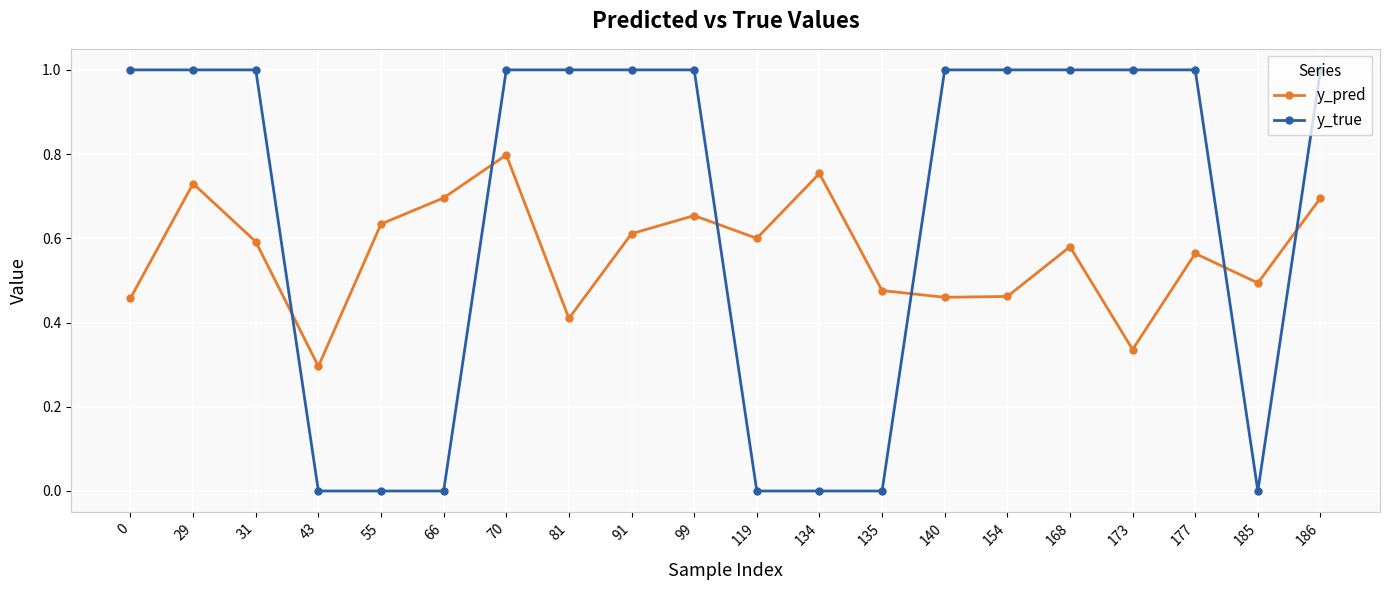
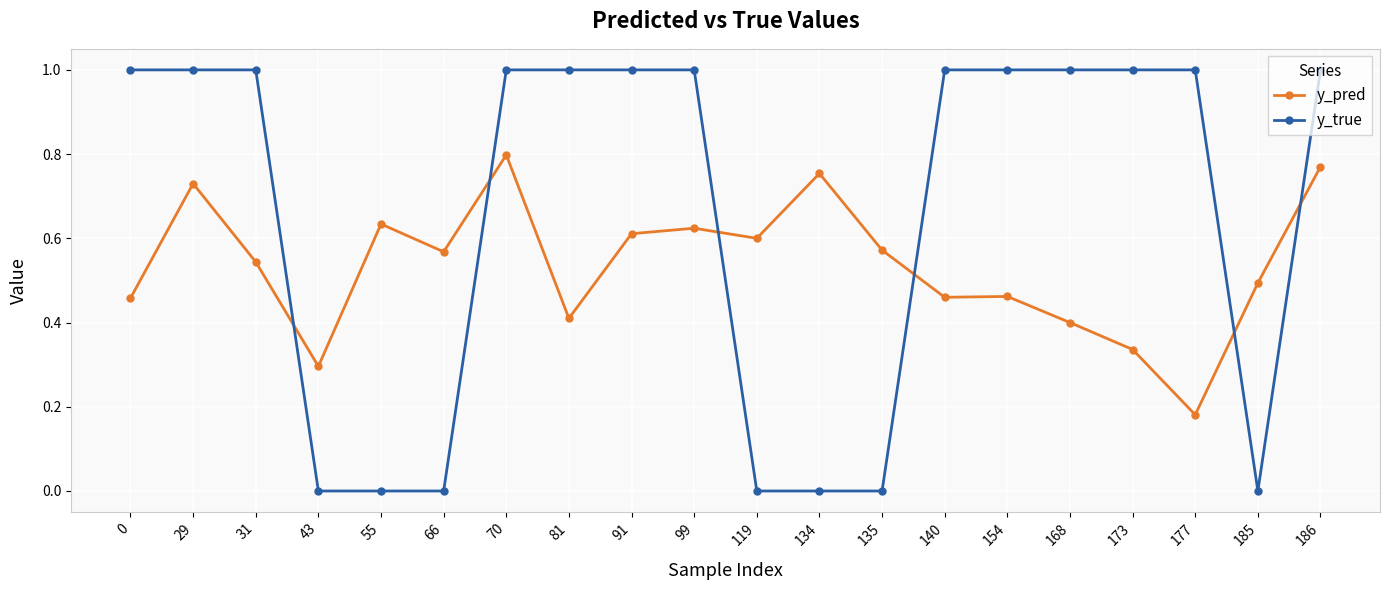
  {
    "y_pred": {
      "0": 0.46,
      "29": 0.73,
-     "31": 0.59,
+     "31": 0.54,
      "43": 0.30,
      "55": 0.63,
-     "66": 0.70,
+     "66": 0.57,
      "70": 0.80,
      "81": 0.41,
      "91": 0.61,
-     "99": 0.65,
+     "99": 0.62,
      "119": 0.60,
      "134": 0.75,
-     "135": 0.48,
+     "135": 0.57,
      "140": 0.46,
      "154": 0.46,
-     "168": 0.58,
+     "168": 0.40,
      "173": 0.34,
-     "177": 0.56,
+     "177": 0.18,
      "185": 0.49,
-     "186": 0.70
+     "186": 0.77
    },
    "y_true": {
      "0": 1.00,
      "29": 1.00,
      "31": 1.00,
      "43": 0.00,
      "55": 0.00,
      "66": 0.00,
      "70": 1.00,
      "81": 1.00,
      "91": 1.00,
      "99": 1.00,
      "119": 0.00,
      "134": 0.00,
      "135": 0.00,
      "140": 1.00,
      "154": 1.00,
      "168": 1.00,
      "173": 1.00,
      "177": 1.00,
      "185": 0.00
    }
  }
